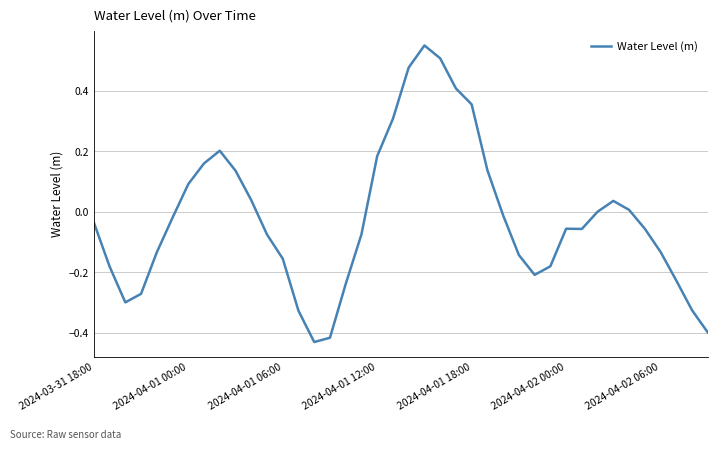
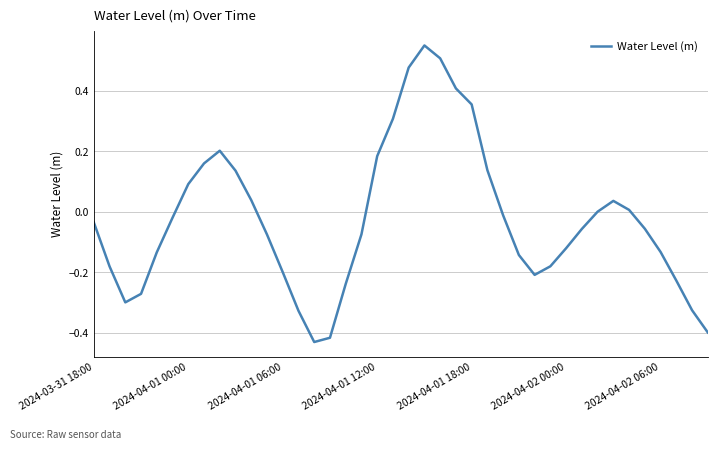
  {
    "2024-03-31 18:00": -0.03,
    "2024-04-01 00:00": 0.09,
-   "2024-04-01 06:00": -0.15,
+   "2024-04-01 06:00": -0.20,
    "2024-04-01 12:00": 0.18,
    "2024-04-01 18:00": 0.36,
-   "2024-04-02 00:00": -0.06,
+   "2024-04-02 00:00": -0.12,
    "2024-04-02 06:00": -0.13
  }
